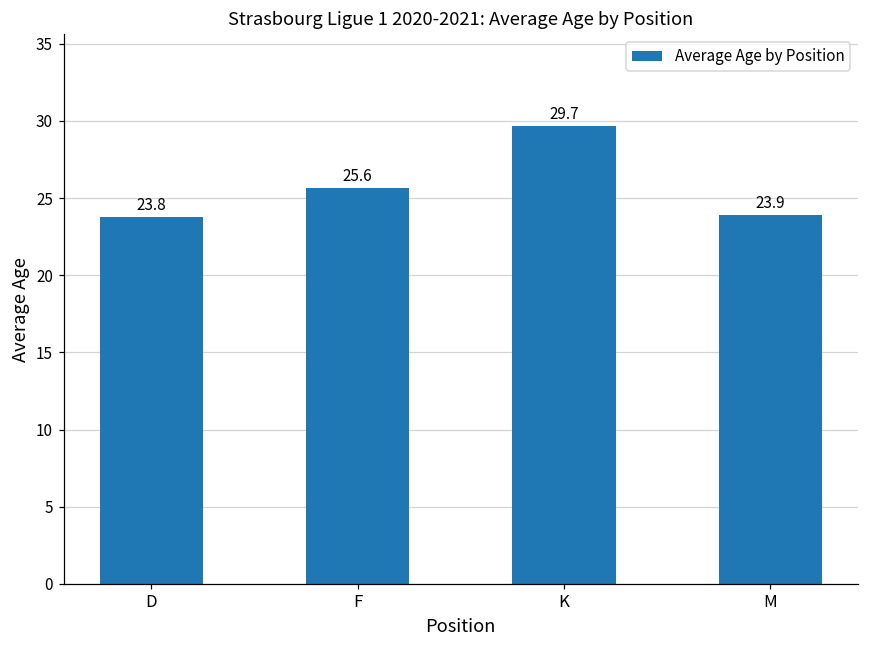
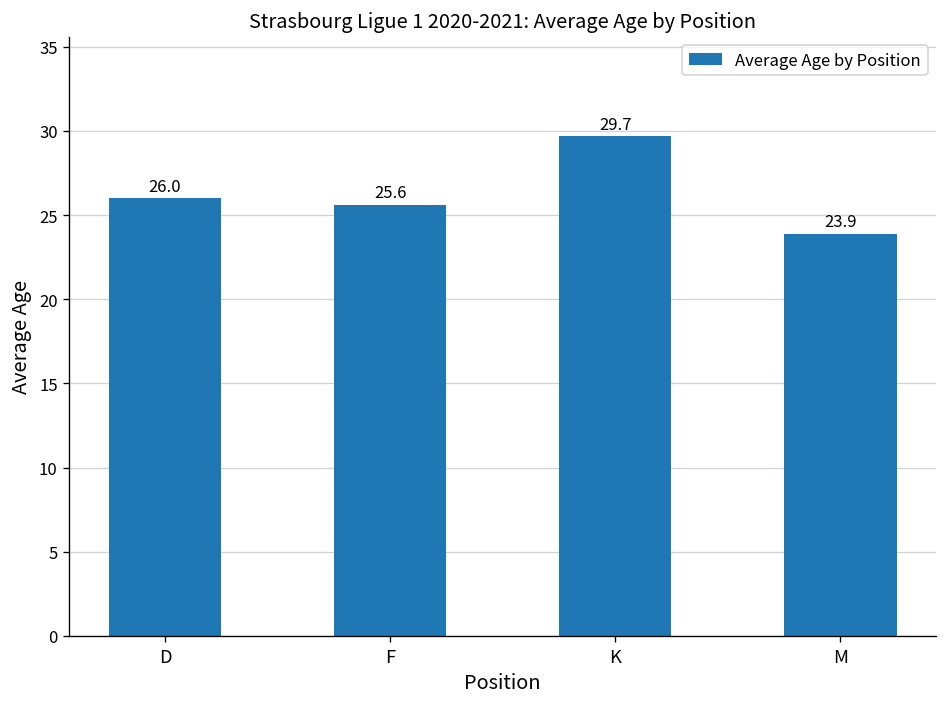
  {
-   "D": 23.8,
+   "D": 26.0,
    "F": 25.6,
    "K": 29.7,
    "M": 23.9
  }
